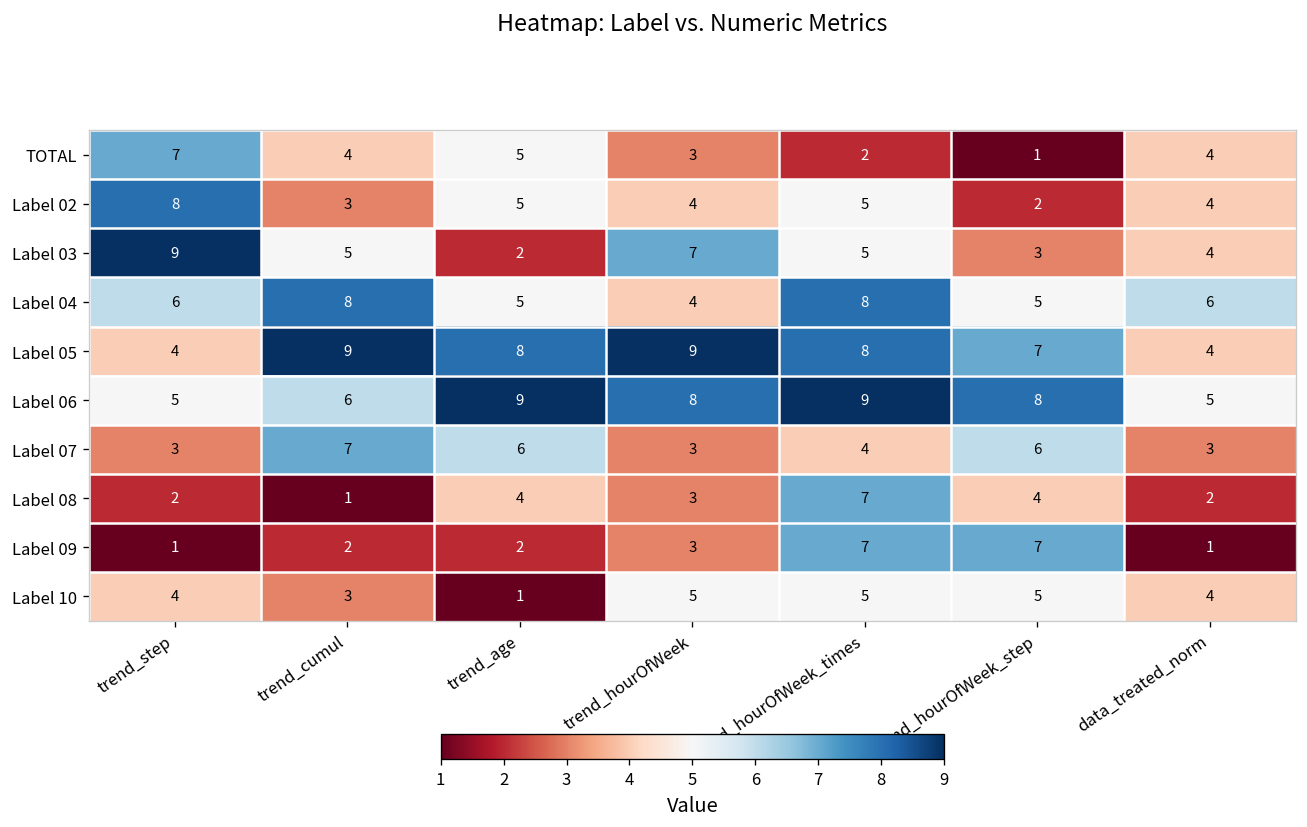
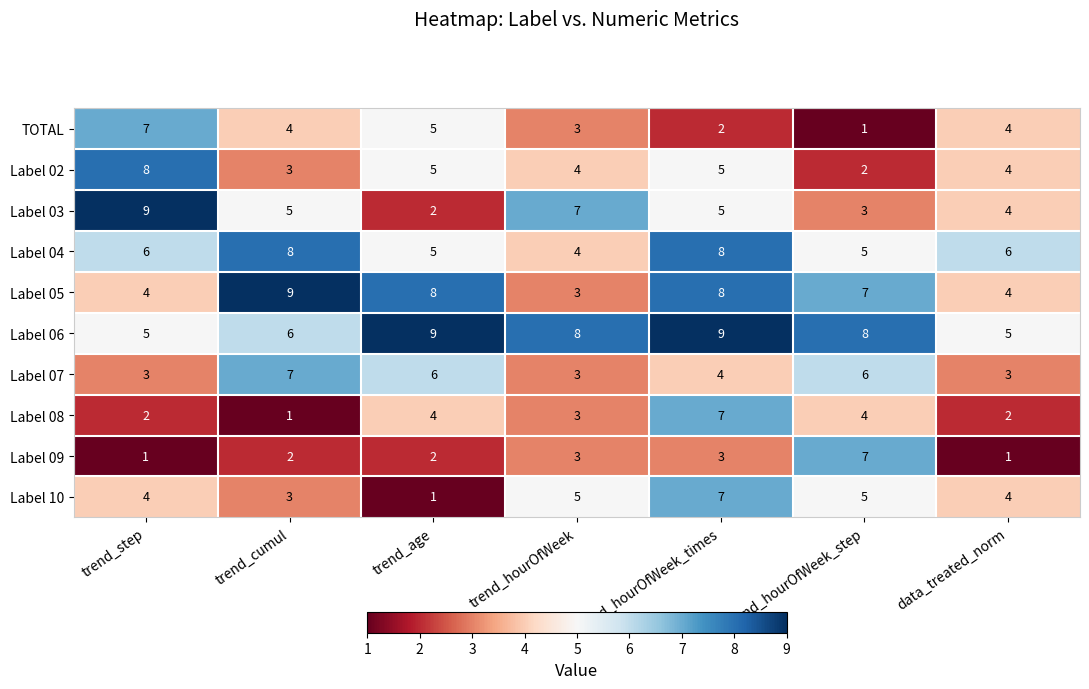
  {
    "TOTAL": {
      "trend_step": 7,
      "trend_cumul": 4,
      "trend_age": 5,
      "trend_hourOfWeek": 3,
      "trend_hourOfWeek_times": 2,
      "trend_hourOfWeek_step": 1,
      "data_treated_norm": 4
    },
    "Label 02": {
      "trend_step": 8,
      "trend_cumul": 3,
      "trend_age": 5,
      "trend_hourOfWeek": 4,
      "trend_hourOfWeek_times": 5,
      "trend_hourOfWeek_step": 2,
      "data_treated_norm": 4
    },
    "Label 03": {
      "trend_step": 9,
      "trend_cumul": 5,
      "trend_age": 2,
      "trend_hourOfWeek": 7,
      "trend_hourOfWeek_times": 5,
      "trend_hourOfWeek_step": 3,
      "data_treated_norm": 4
    },
    "Label 04": {
      "trend_step": 6,
      "trend_cumul": 8,
      "trend_age": 5,
      "trend_hourOfWeek": 4,
      "trend_hourOfWeek_times": 8,
      "trend_hourOfWeek_step": 5,
      "data_treated_norm": 6
    },
    "Label 05": {
      "trend_step": 4,
      "trend_cumul": 9,
      "trend_age": 8,
-     "trend_hourOfWeek": 9,
+     "trend_hourOfWeek": 3,
      "trend_hourOfWeek_times": 8,
      "trend_hourOfWeek_step": 7,
      "data_treated_norm": 4
    },
    "Label 06": {
      "trend_step": 5,
      "trend_cumul": 6,
      "trend_age": 9,
      "trend_hourOfWeek": 8,
      "trend_hourOfWeek_times": 9,
      "trend_hourOfWeek_step": 8,
      "data_treated_norm": 5
    },
    "Label 07": {
      "trend_step": 3,
      "trend_cumul": 7,
      "trend_age": 6,
      "trend_hourOfWeek": 3,
      "trend_hourOfWeek_times": 4,
      "trend_hourOfWeek_step": 6,
      "data_treated_norm": 3
    },
    "Label 08": {
      "trend_step": 2,
      "trend_cumul": 1,
      "trend_age": 4,
      "trend_hourOfWeek": 3,
      "trend_hourOfWeek_times": 7,
      "trend_hourOfWeek_step": 4,
      "data_treated_norm": 2
    },
    "Label 09": {
      "trend_step": 1,
      "trend_cumul": 2,
      "trend_age": 2,
      "trend_hourOfWeek": 3,
-     "trend_hourOfWeek_times": 7,
+     "trend_hourOfWeek_times": 3,
      "trend_hourOfWeek_step": 7,
      "data_treated_norm": 1
    },
    "Label 10": {
      "trend_step": 4,
      "trend_cumul": 3,
      "trend_age": 1,
      "trend_hourOfWeek": 5,
-     "trend_hourOfWeek_times": 5,
+     "trend_hourOfWeek_times": 7,
      "trend_hourOfWeek_step": 5,
      "data_treated_norm": 4
    }
  }
